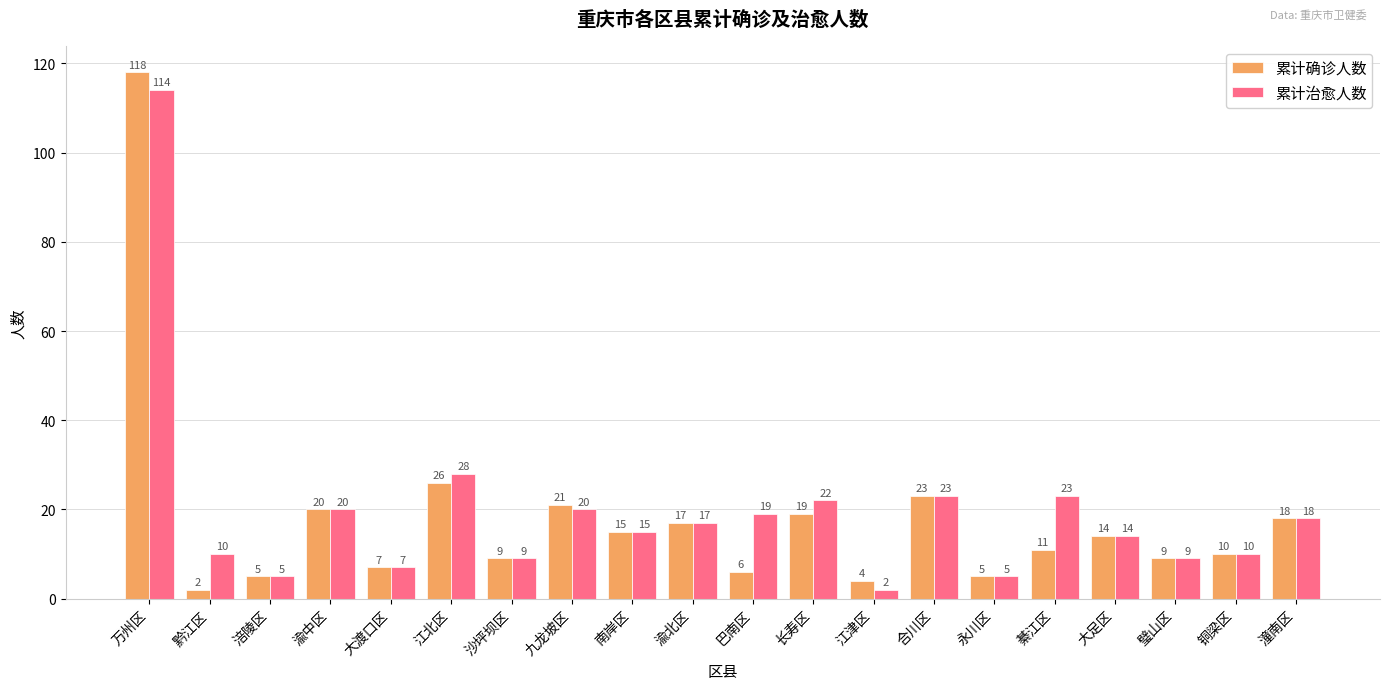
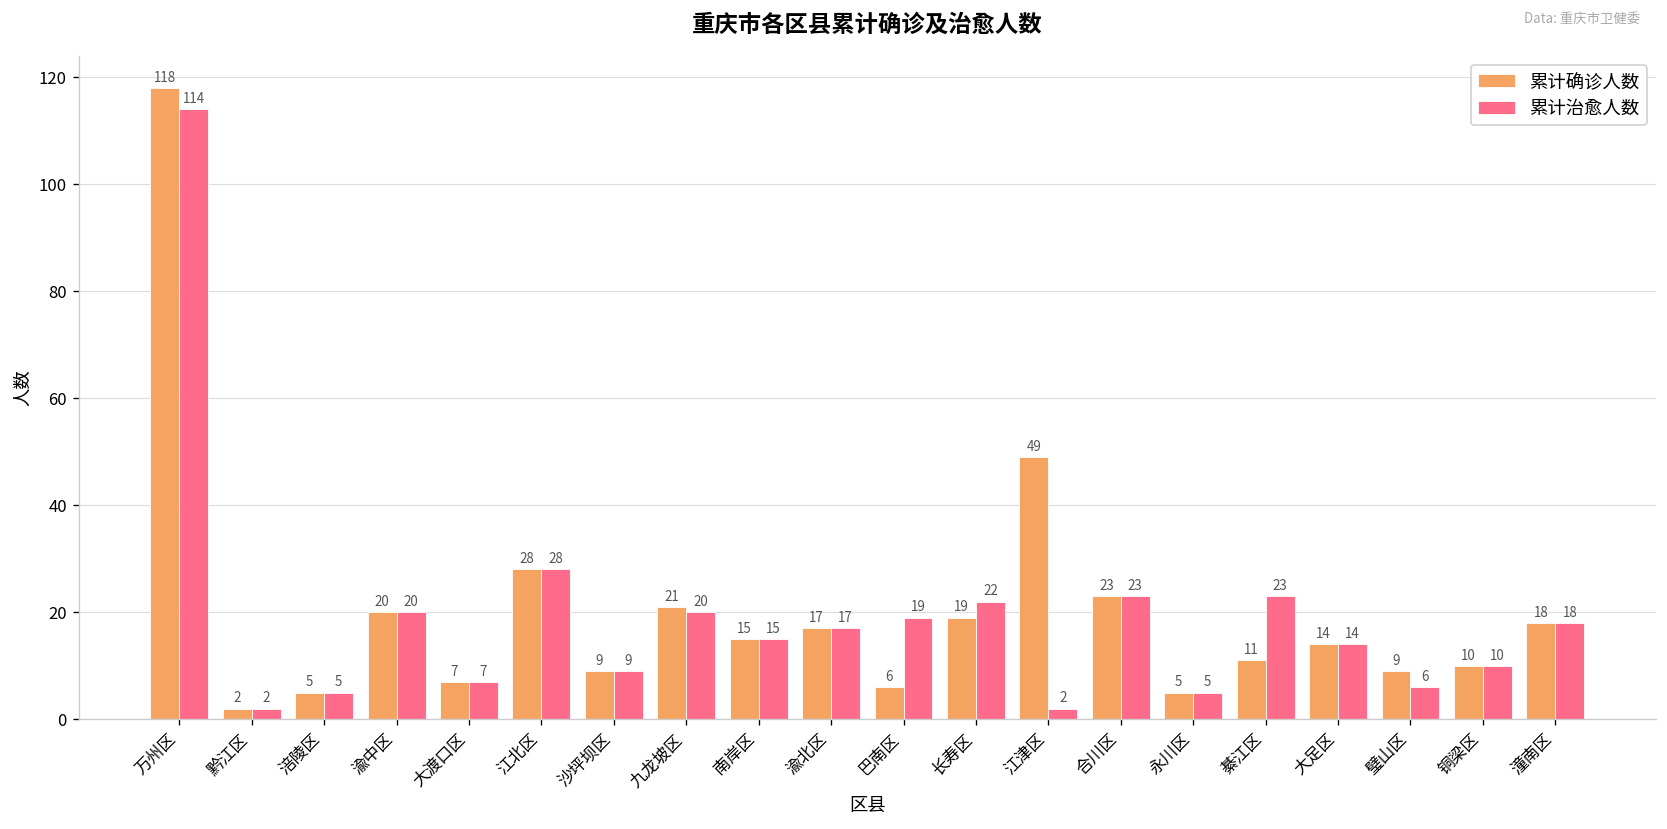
  {
    "累计确诊人数": {
      "万州区": 118,
      "黔江区": 2,
      "涪陵区": 5,
      "渝中区": 20,
      "大渡口区": 7,
-     "江北区": 26,
+     "江北区": 28,
      "沙坪坝区": 9,
      "九龙坡区": 21,
      "南岸区": 15,
      "渝北区": 17,
      "巴南区": 6,
      "长寿区": 19,
-     "江津区": 4,
+     "江津区": 49,
      "合川区": 23,
      "永川区": 5,
      "綦江区": 11,
      "大足区": 14,
      "璧山区": 9,
      "铜梁区": 10,
      "潼南区": 18
    },
    "累计治愈人数": {
      "万州区": 114,
-     "黔江区": 10,
+     "黔江区": 2,
      "涪陵区": 5,
      "渝中区": 20,
      "大渡口区": 7,
      "江北区": 28,
      "沙坪坝区": 9,
      "九龙坡区": 20,
      "南岸区": 15,
      "渝北区": 17,
      "巴南区": 19,
      "长寿区": 22,
      "江津区": 2,
      "合川区": 23,
      "永川区": 5,
      "綦江区": 23,
      "大足区": 14,
-     "璧山区": 9,
+     "璧山区": 6,
      "铜梁区": 10,
      "潼南区": 18
    }
  }
